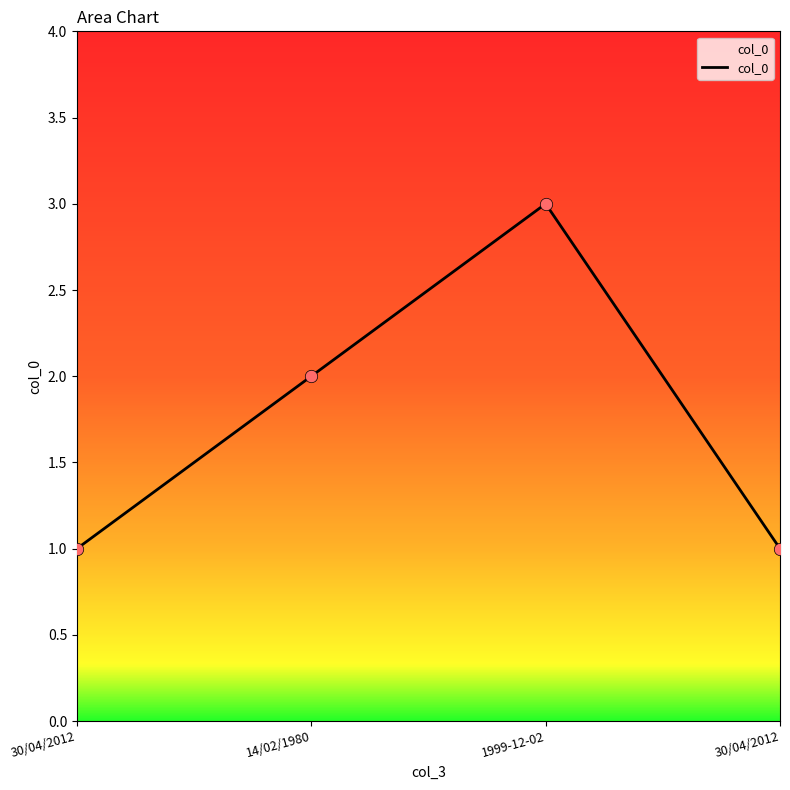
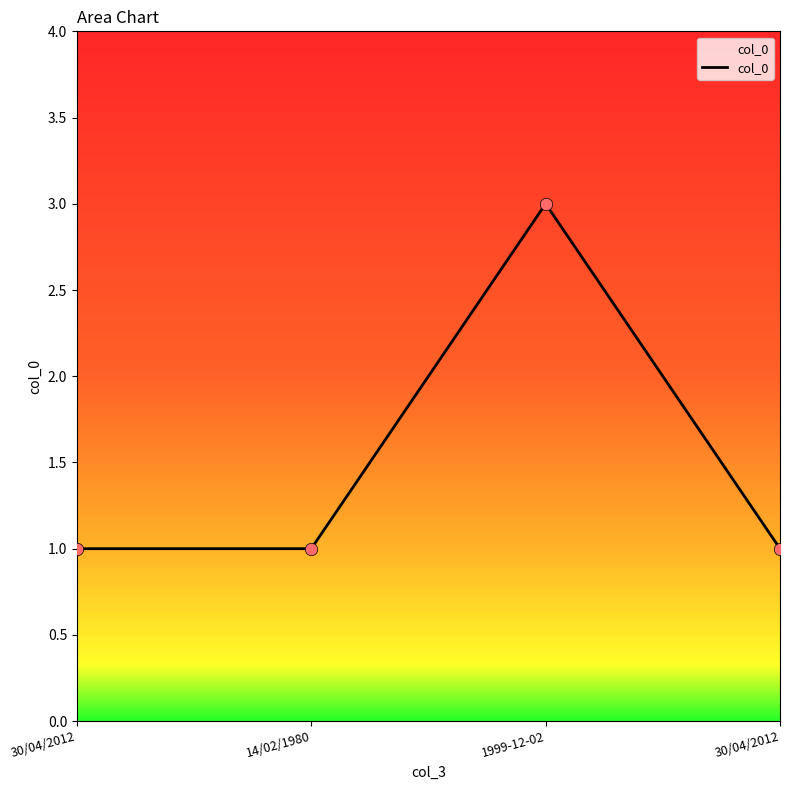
  {
-   "14/02/1980": 2,
+   "14/02/1980": 1,
    "1999-12-02": 3
  }
